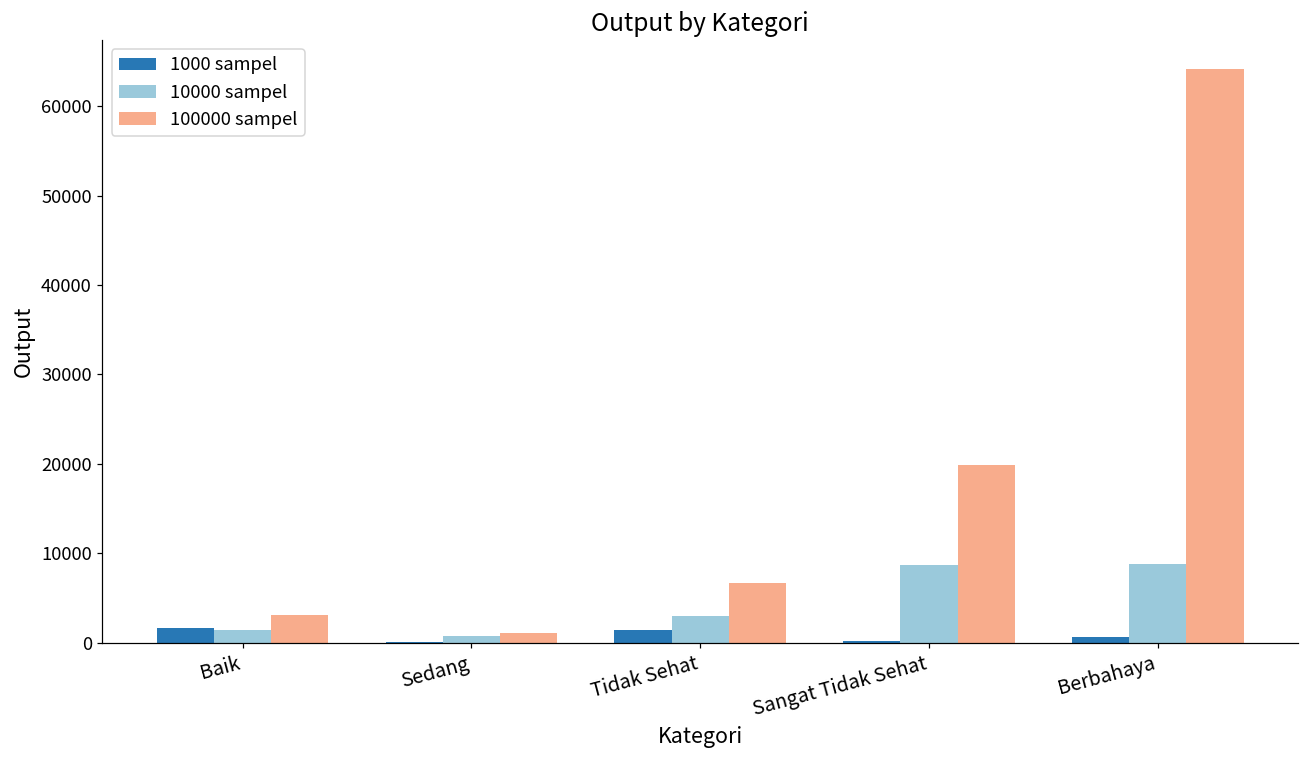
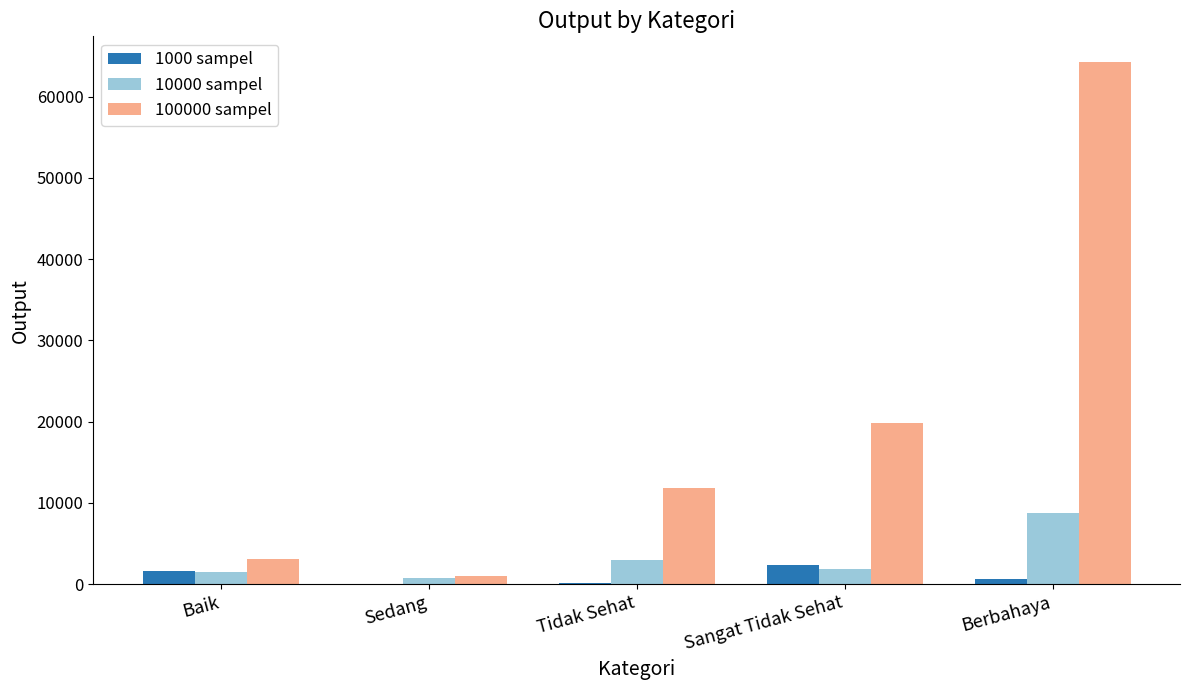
  {
    "1000 sampel": {
      "Baik": 2000,
-     "Tidak Sehat": 1000,
-     "Sangat Tidak Sehat": 0,
+     "Tidak Sehat": 0,
+     "Sangat Tidak Sehat": 2000,
      "Berbahaya": 1000
    },
    "10000 sampel": {
      "Baik": 1000,
      "Sedang": 1000,
      "Tidak Sehat": 3000,
-     "Sangat Tidak Sehat": 9000,
+     "Sangat Tidak Sehat": 2000,
      "Berbahaya": 9000
    },
    "100000 sampel": {
      "Baik": 3000,
      "Sedang": 1000,
-     "Tidak Sehat": 7000,
+     "Tidak Sehat": 12000,
      "Sangat Tidak Sehat": 20000,
      "Berbahaya": 64000
    }
  }
